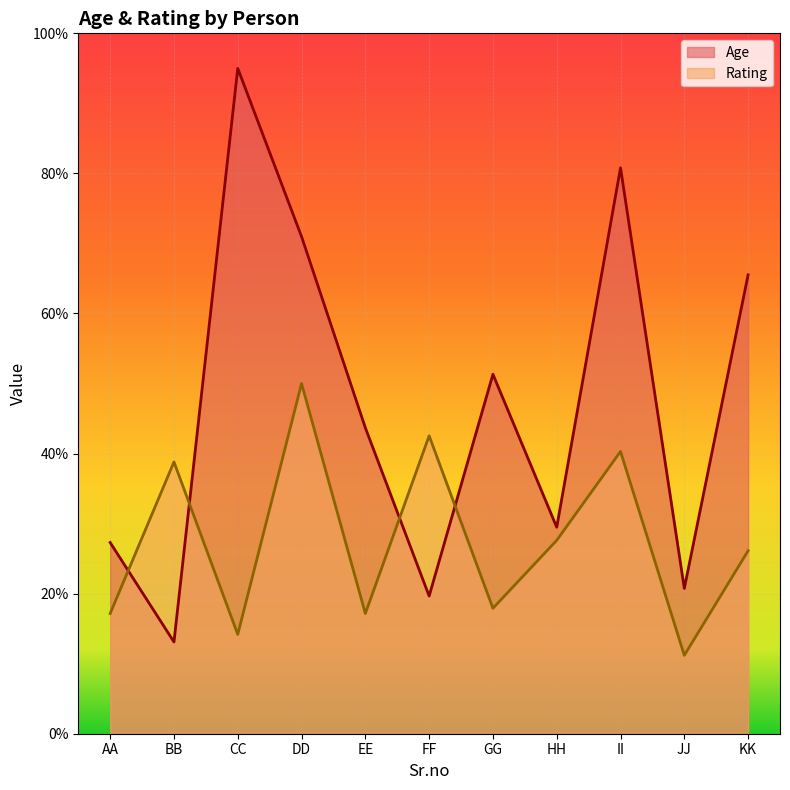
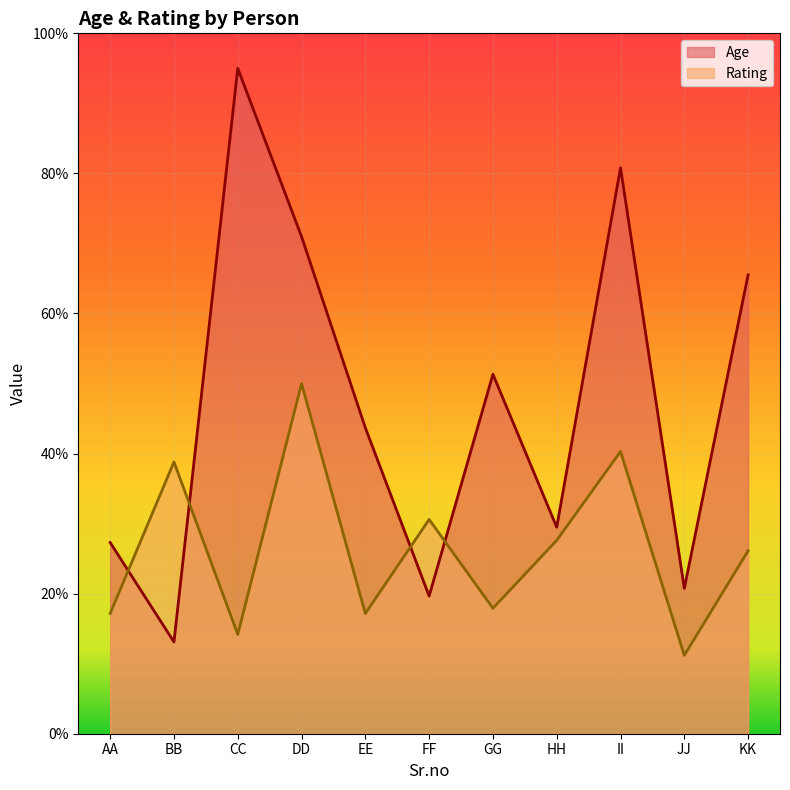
  {
    "Age": {
      "AA": "27%",
      "BB": "13%",
      "CC": "95%",
      "DD": "71%",
      "EE": "44%",
      "FF": "20%",
      "GG": "51%",
      "HH": "29%",
      "II": "81%",
      "JJ": "21%",
      "KK": "66%"
    },
    "Rating": {
      "AA": "17%",
      "BB": "39%",
      "CC": "14%",
      "DD": "50%",
      "EE": "17%",
-     "FF": "43%",
+     "FF": "31%",
      "GG": "18%",
      "HH": "28%",
      "II": "40%",
      "JJ": "11%",
      "KK": "26%"
    }
  }
